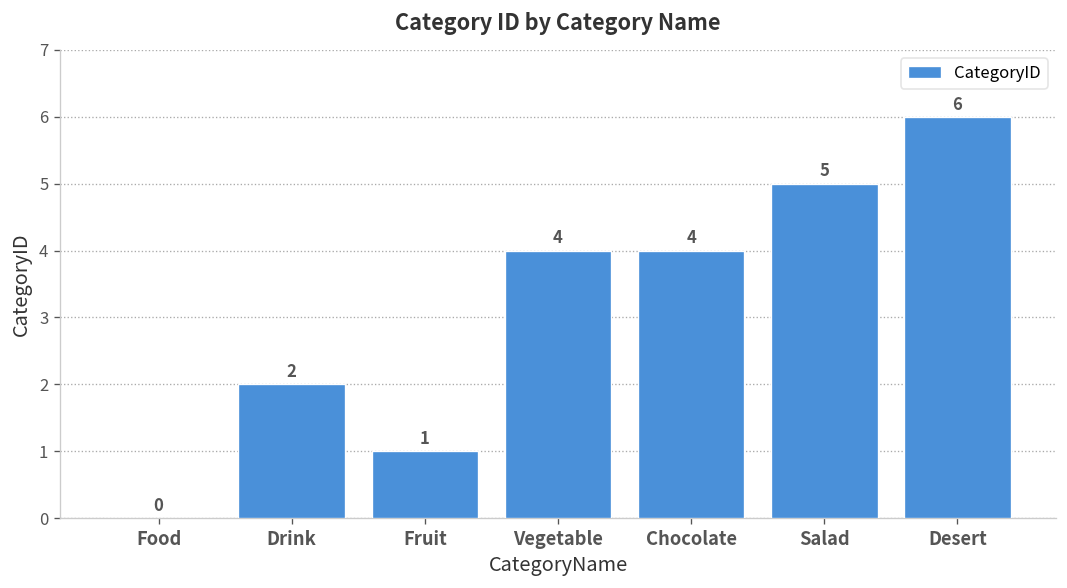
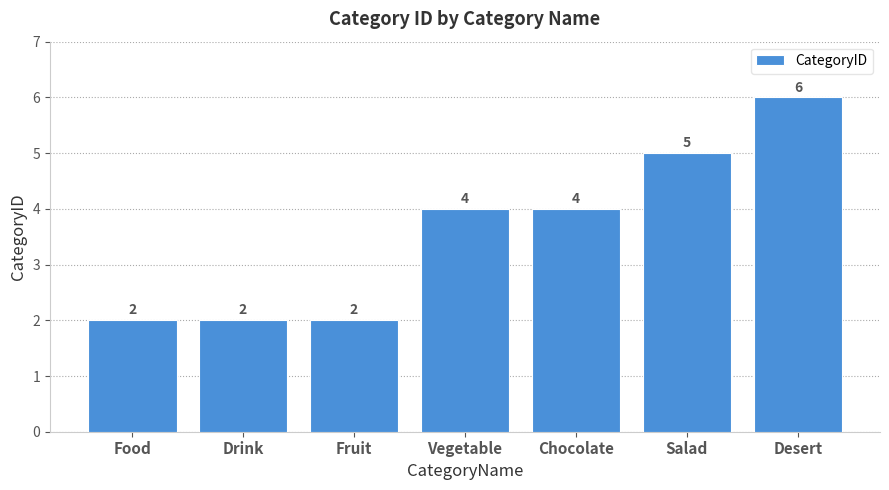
  {
-   "Food": 0,
+   "Food": 2,
    "Drink": 2,
-   "Fruit": 1,
+   "Fruit": 2,
    "Vegetable": 4,
    "Chocolate": 4,
    "Salad": 5,
    "Desert": 6
  }
